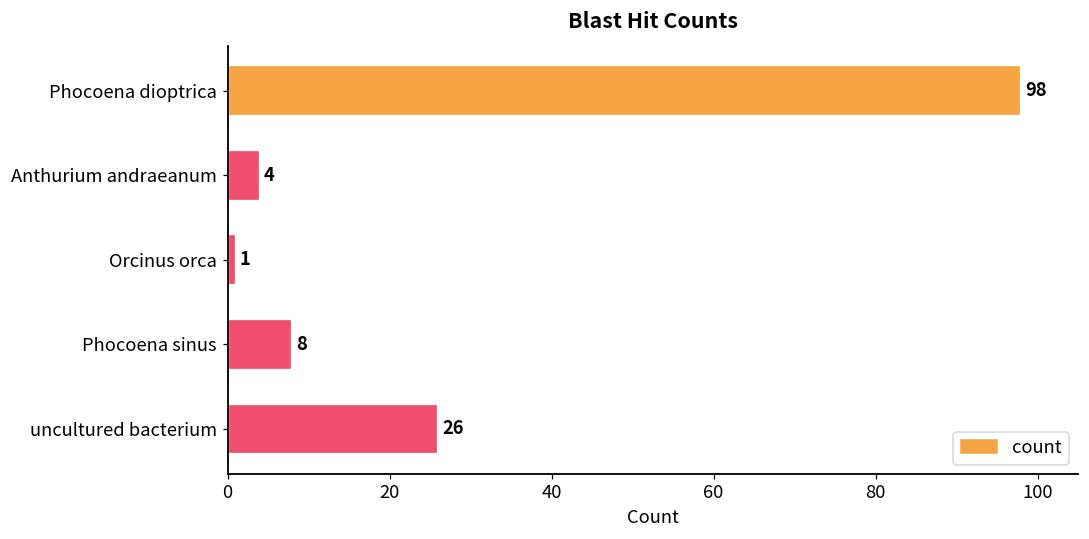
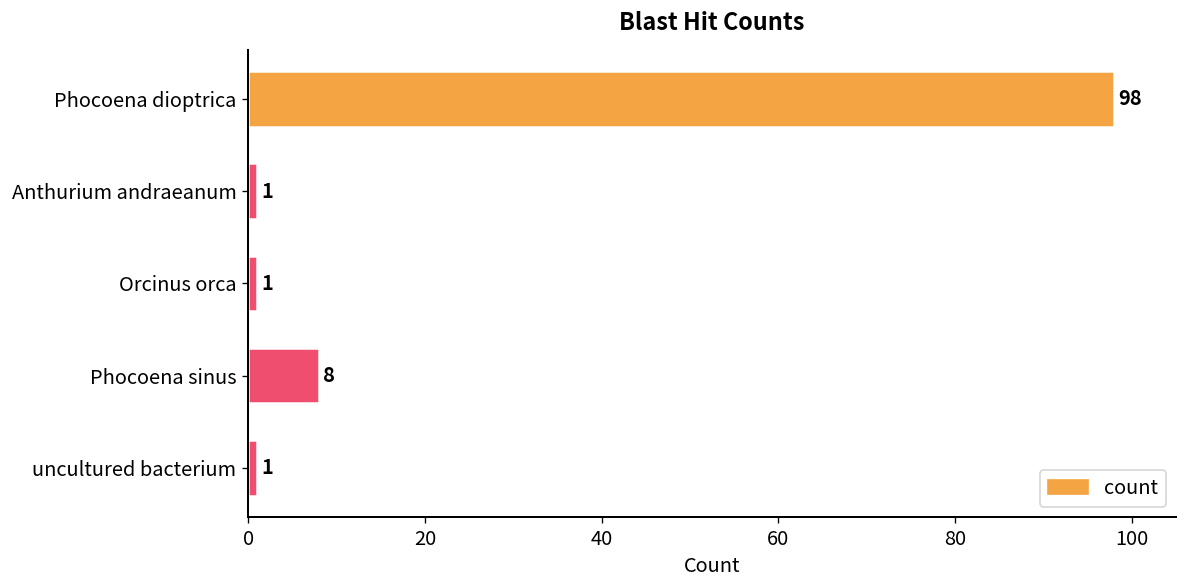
  {
    "Phocoena dioptrica": 98,
-   "Anthurium andraeanum": 4,
+   "Anthurium andraeanum": 1,
    "Orcinus orca": 1,
    "Phocoena sinus": 8,
-   "uncultured bacterium": 26
+   "uncultured bacterium": 1
  }
